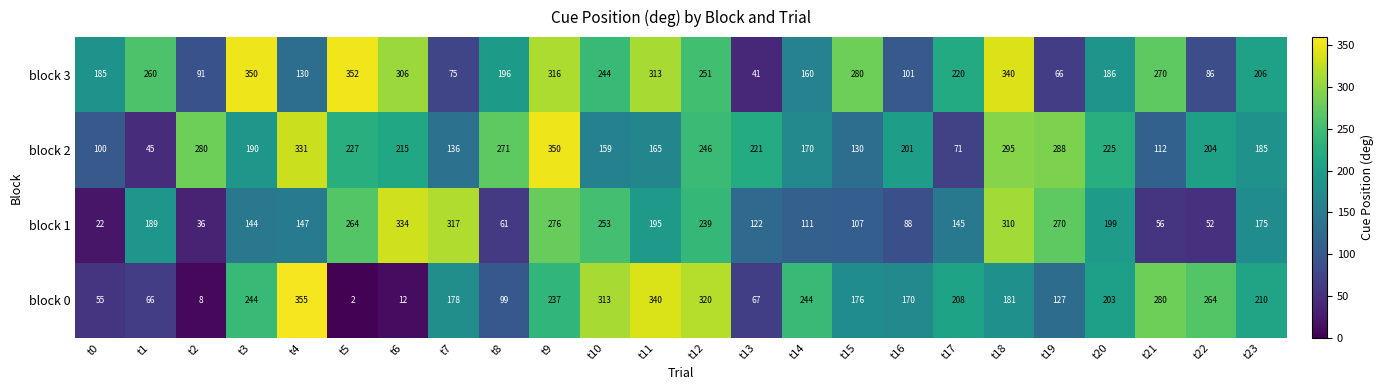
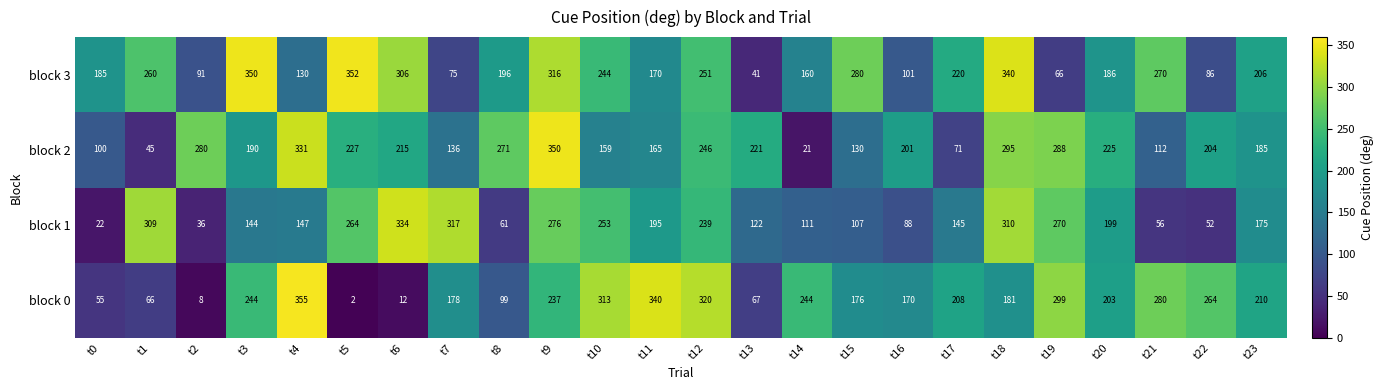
  {
    "block 3": {
      "t0": 185,
      "t1": 260,
      "t2": 91,
      "t3": 350,
      "t4": 130,
      "t5": 352,
      "t6": 306,
      "t7": 75,
      "t8": 196,
      "t9": 316,
      "t10": 244,
-     "t11": 313,
+     "t11": 170,
      "t12": 251,
      "t13": 41,
      "t14": 160,
      "t15": 280,
      "t16": 101,
      "t17": 220,
      "t18": 340,
      "t19": 66,
      "t20": 186,
      "t21": 270,
      "t22": 86,
      "t23": 206
    },
    "block 2": {
      "t0": 100,
      "t1": 45,
      "t2": 280,
      "t3": 190,
      "t4": 331,
      "t5": 227,
      "t6": 215,
      "t7": 136,
      "t8": 271,
      "t9": 350,
      "t10": 159,
      "t11": 165,
      "t12": 246,
      "t13": 221,
-     "t14": 170,
+     "t14": 21,
      "t15": 130,
      "t16": 201,
      "t17": 71,
      "t18": 295,
      "t19": 288,
      "t20": 225,
      "t21": 112,
      "t22": 204,
      "t23": 185
    },
    "block 1": {
      "t0": 22,
-     "t1": 189,
+     "t1": 309,
      "t2": 36,
      "t3": 144,
      "t4": 147,
      "t5": 264,
      "t6": 334,
      "t7": 317,
      "t8": 61,
      "t9": 276,
      "t10": 253,
      "t11": 195,
      "t12": 239,
      "t13": 122,
      "t14": 111,
      "t15": 107,
      "t16": 88,
      "t17": 145,
      "t18": 310,
      "t19": 270,
      "t20": 199,
      "t21": 56,
      "t22": 52,
      "t23": 175
    },
    "block 0": {
      "t0": 55,
      "t1": 66,
      "t2": 8,
      "t3": 244,
      "t4": 355,
      "t5": 2,
      "t6": 12,
      "t7": 178,
      "t8": 99,
      "t9": 237,
      "t10": 313,
      "t11": 340,
      "t12": 320,
      "t13": 67,
      "t14": 244,
      "t15": 176,
      "t16": 170,
      "t17": 208,
      "t18": 181,
-     "t19": 127,
+     "t19": 299,
      "t20": 203,
      "t21": 280,
      "t22": 264,
      "t23": 210
    }
  }
